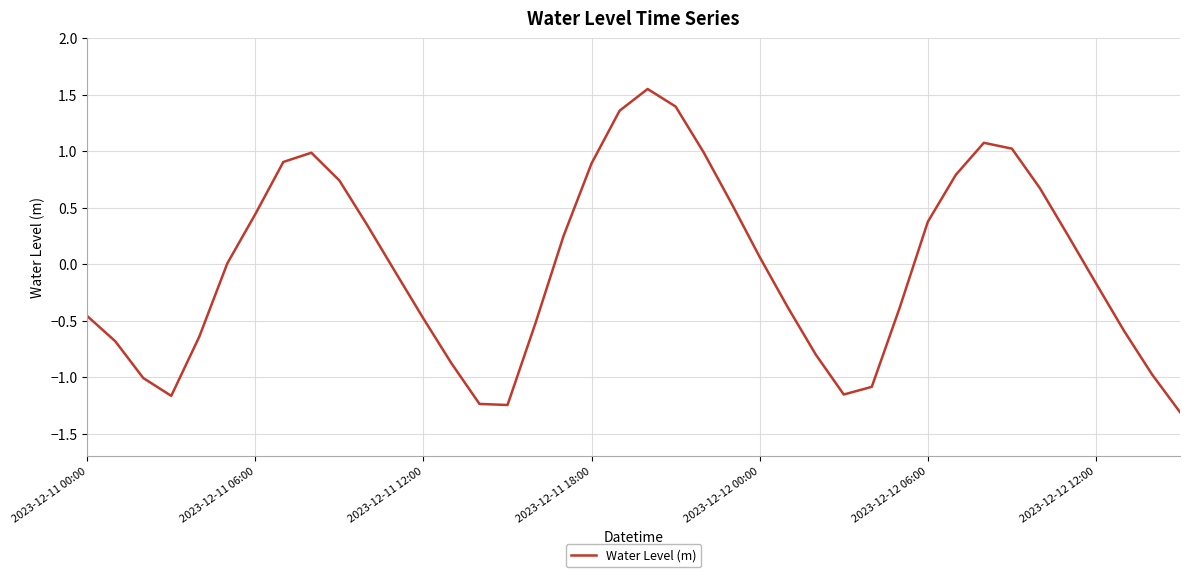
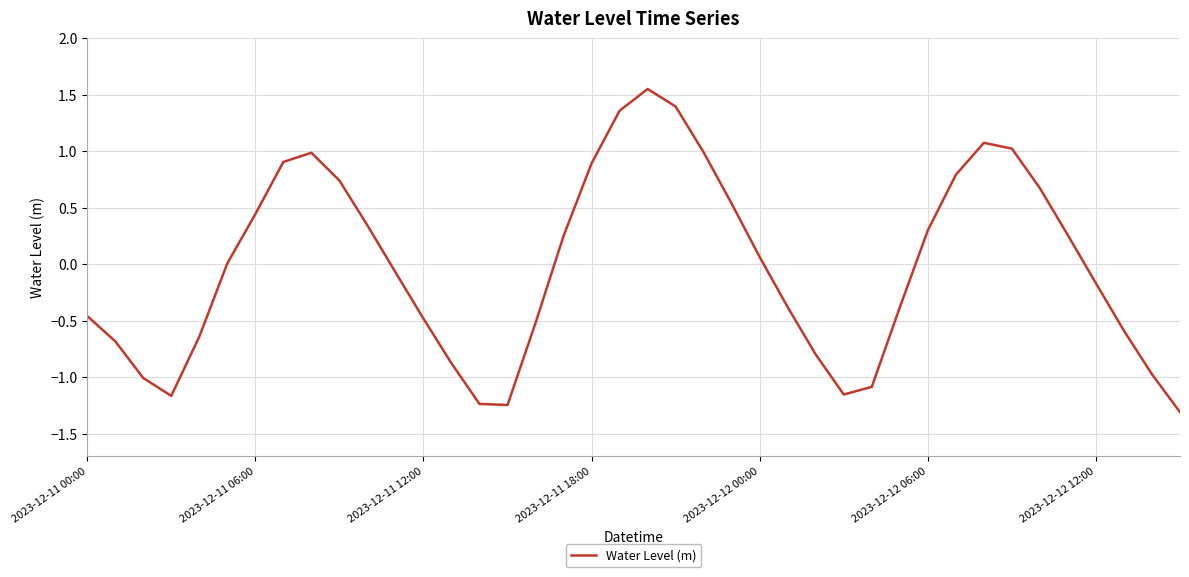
  {
    "2023-12-11 00:00": -0.46,
    "2023-12-11 06:00": 0.44,
    "2023-12-11 12:00": -0.48,
    "2023-12-11 18:00": 0.89,
    "2023-12-12 00:00": 0.06,
-   "2023-12-12 06:00": 0.37,
+   "2023-12-12 06:00": 0.30,
    "2023-12-12 12:00": -0.17
  }
